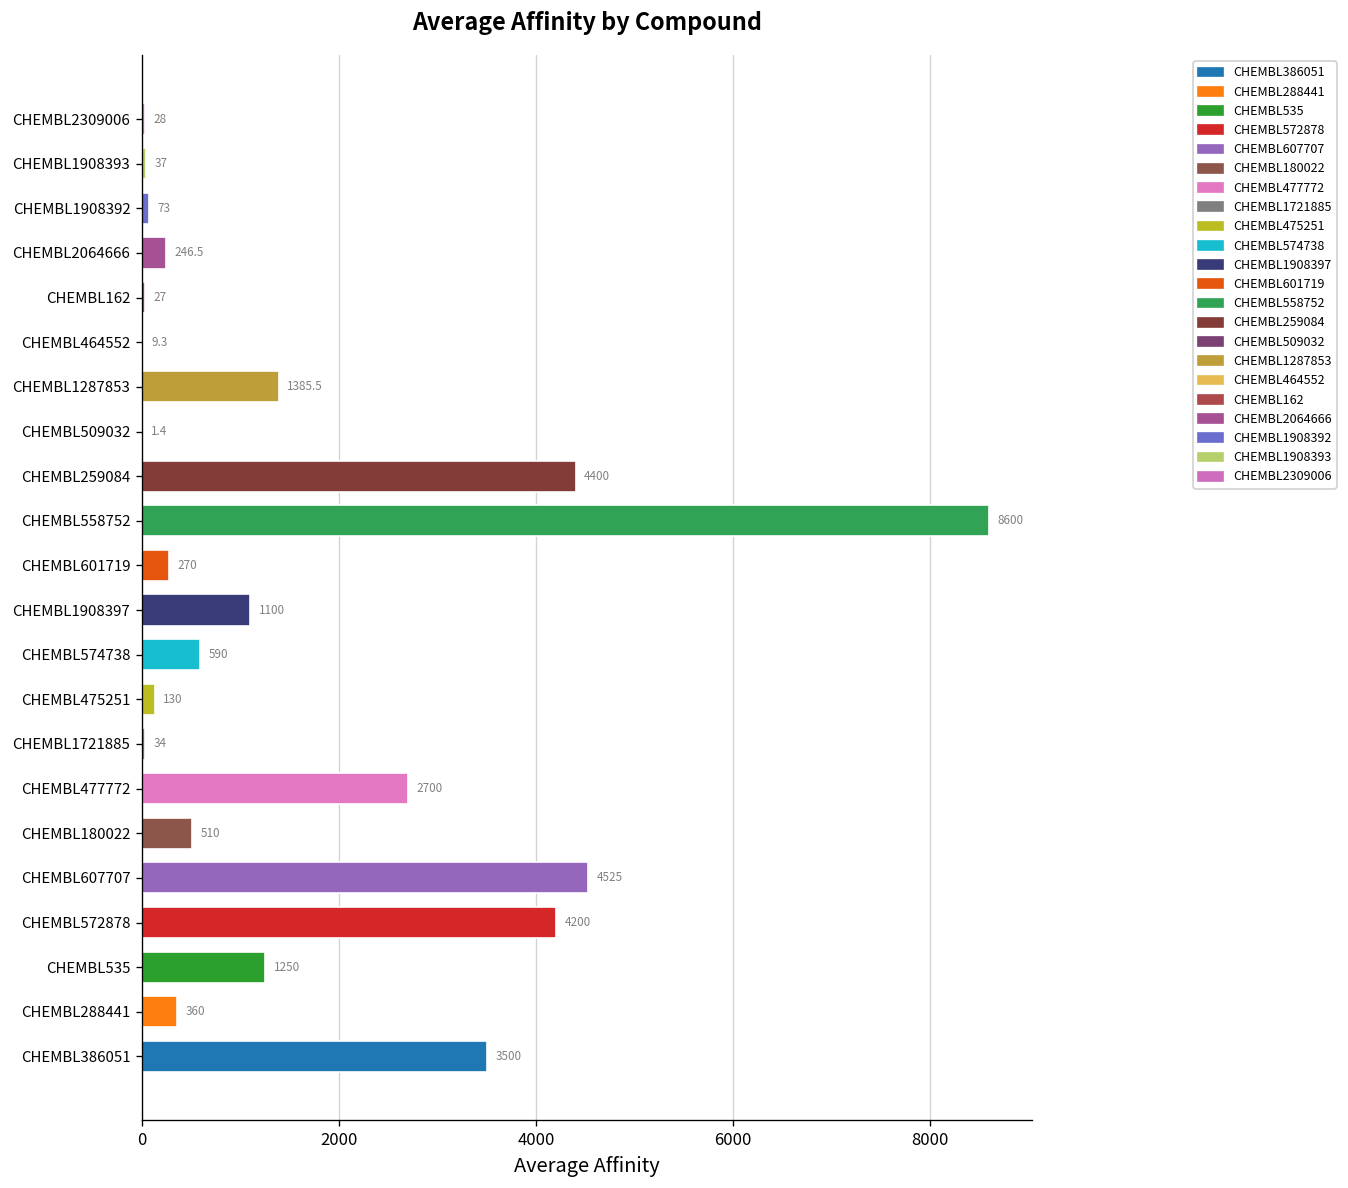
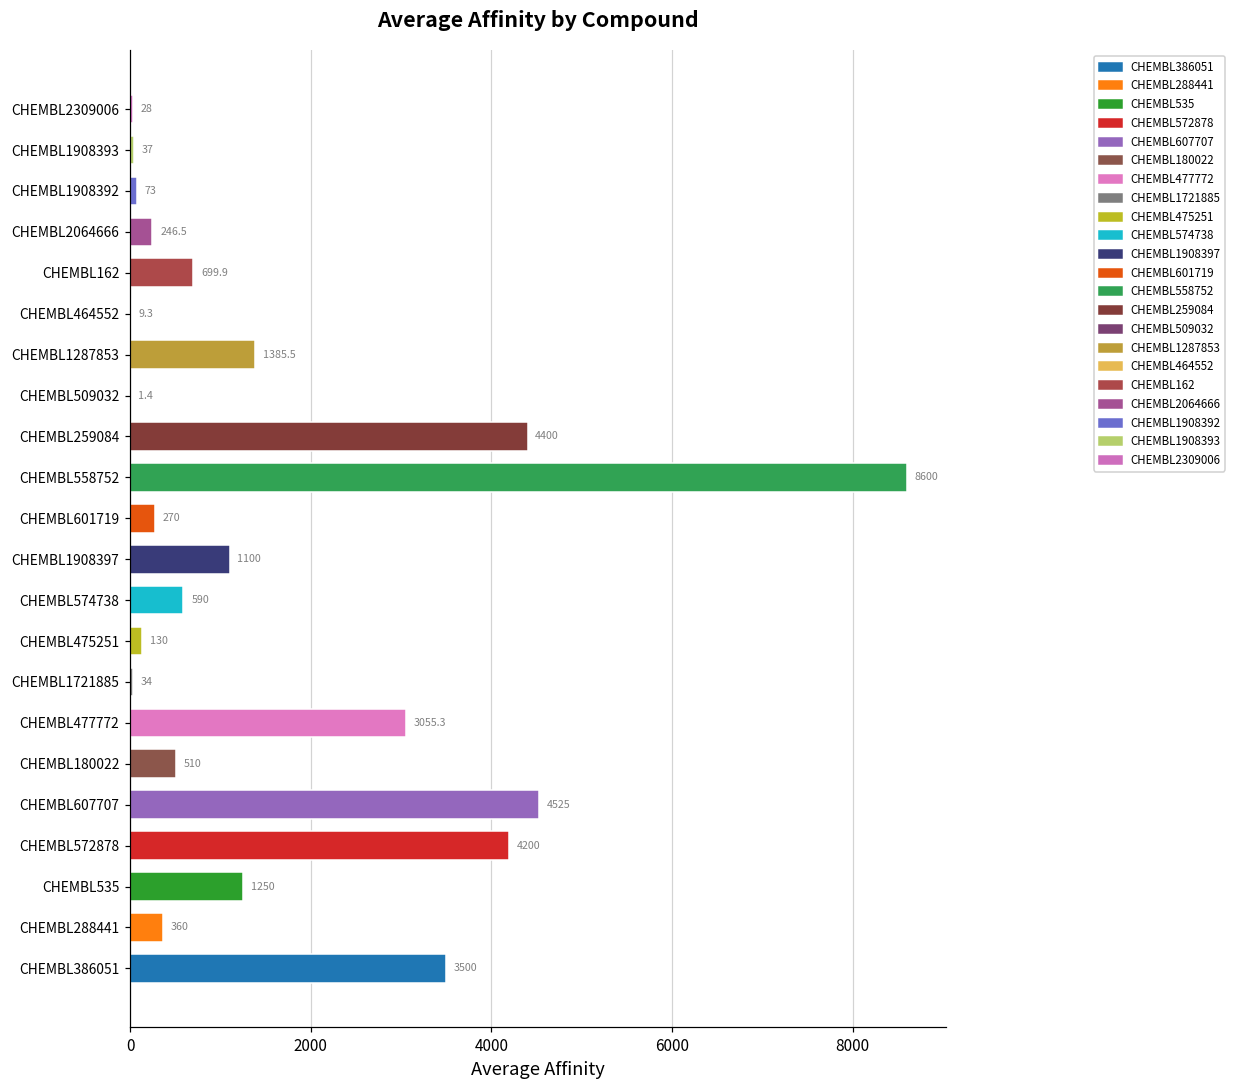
  {
    "CHEMBL2309006": 28,
    "CHEMBL1908393": 37,
    "CHEMBL1908392": 73,
    "CHEMBL2064666": 246.5,
-   "CHEMBL162": 27,
+   "CHEMBL162": 699.9,
    "CHEMBL464552": 9.3,
    "CHEMBL1287853": 1385.5,
    "CHEMBL509032": 1.4,
    "CHEMBL259084": 4400,
    "CHEMBL558752": 8600,
    "CHEMBL601719": 270,
    "CHEMBL1908397": 1100,
    "CHEMBL574738": 590,
    "CHEMBL475251": 130,
    "CHEMBL1721885": 34,
-   "CHEMBL477772": 2700,
+   "CHEMBL477772": 3055.3,
    "CHEMBL180022": 510,
    "CHEMBL607707": 4525,
    "CHEMBL572878": 4200,
    "CHEMBL535": 1250,
    "CHEMBL288441": 360,
    "CHEMBL386051": 3500
  }
